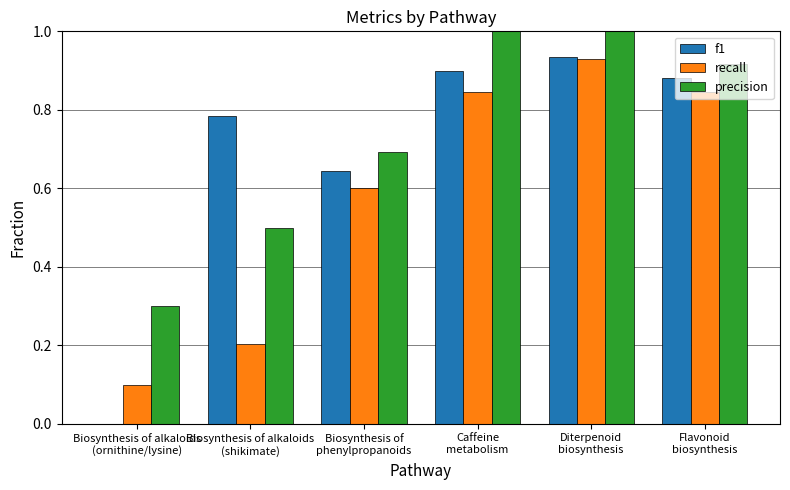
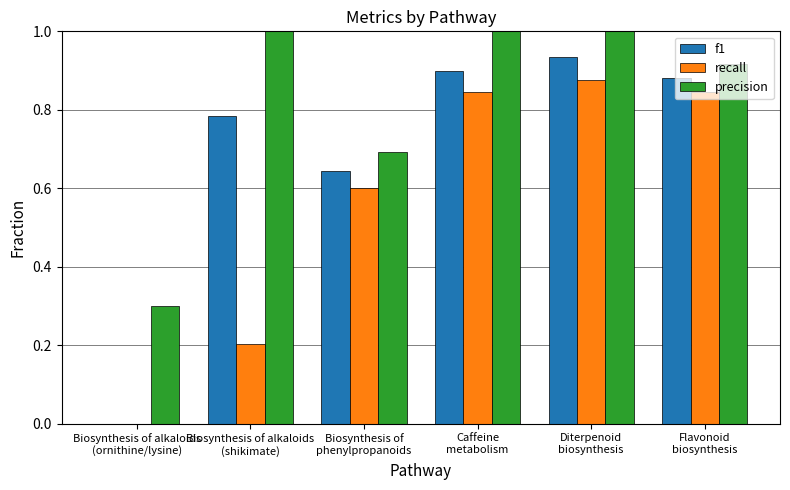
  {
    "f1": {
      "Biosynthesis of alkaloids (ornithine/lysine)": 0.00,
      "Biosynthesis of alkaloids (shikimate)": 0.79,
      "Biosynthesis of phenylpropanoids": 0.64,
      "Caffeine metabolism": 0.90,
      "Diterpenoid biosynthesis": 0.93
    },
    "recall": {
-     "Biosynthesis of alkaloids (ornithine/lysine)": 0.1,
+     "Biosynthesis of alkaloids (ornithine/lysine)": 0.0,
      "Biosynthesis of alkaloids (shikimate)": 0.20,
      "Biosynthesis of phenylpropanoids": 0.60,
      "Caffeine metabolism": 0.85,
-     "Diterpenoid biosynthesis": 0.93
+     "Diterpenoid biosynthesis": 0.88
    },
    "precision": {
      "Biosynthesis of alkaloids (ornithine/lysine)": 0.3,
-     "Biosynthesis of alkaloids (shikimate)": 0.5,
+     "Biosynthesis of alkaloids (shikimate)": 1.0,
      "Biosynthesis of phenylpropanoids": 0.69,
      "Caffeine metabolism": 1.0,
      "Diterpenoid biosynthesis": 1.0
    }
  }
